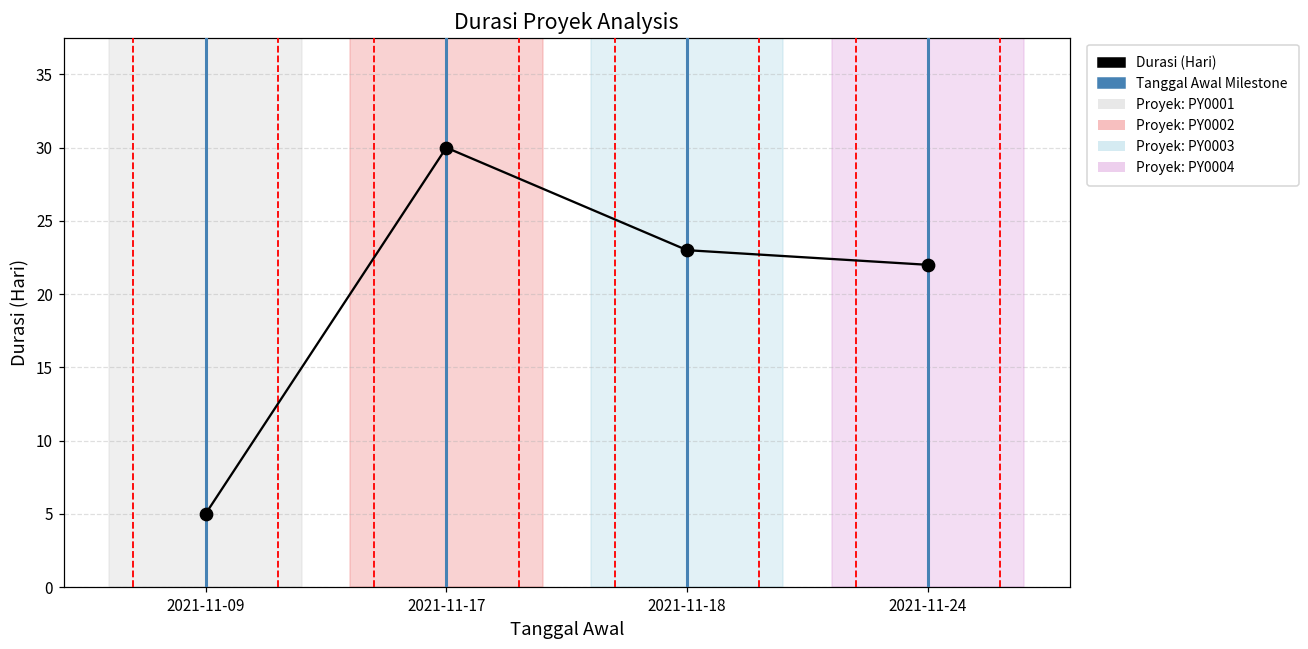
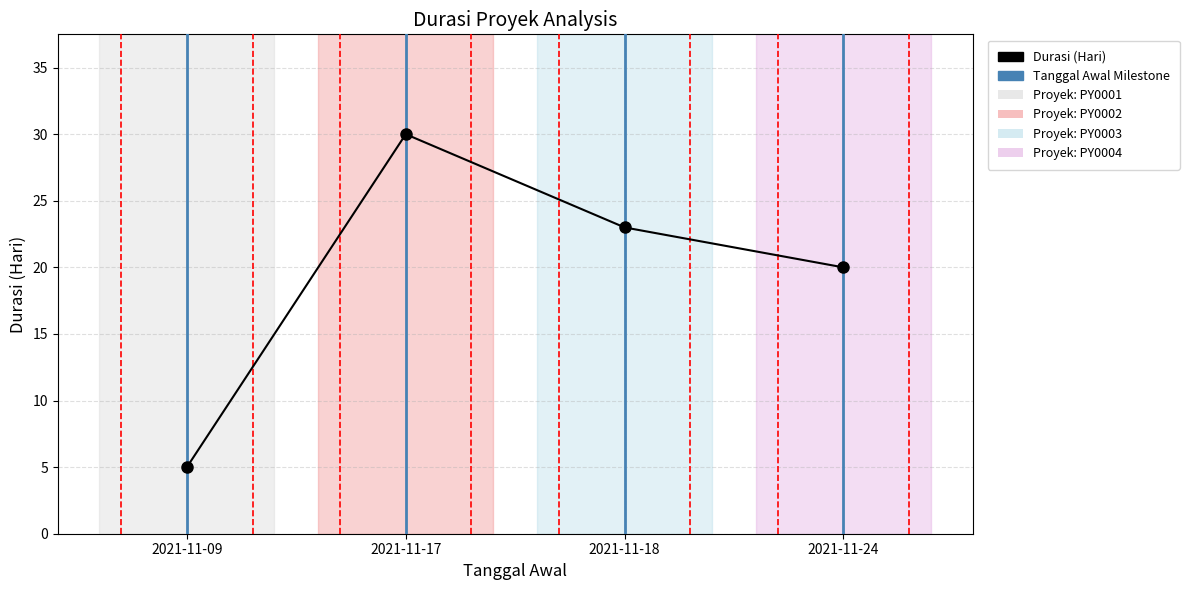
  {
    "2021-11-09": 5,
    "2021-11-17": 30,
    "2021-11-18": 23,
-   "2021-11-24": 22
+   "2021-11-24": 20
  }
